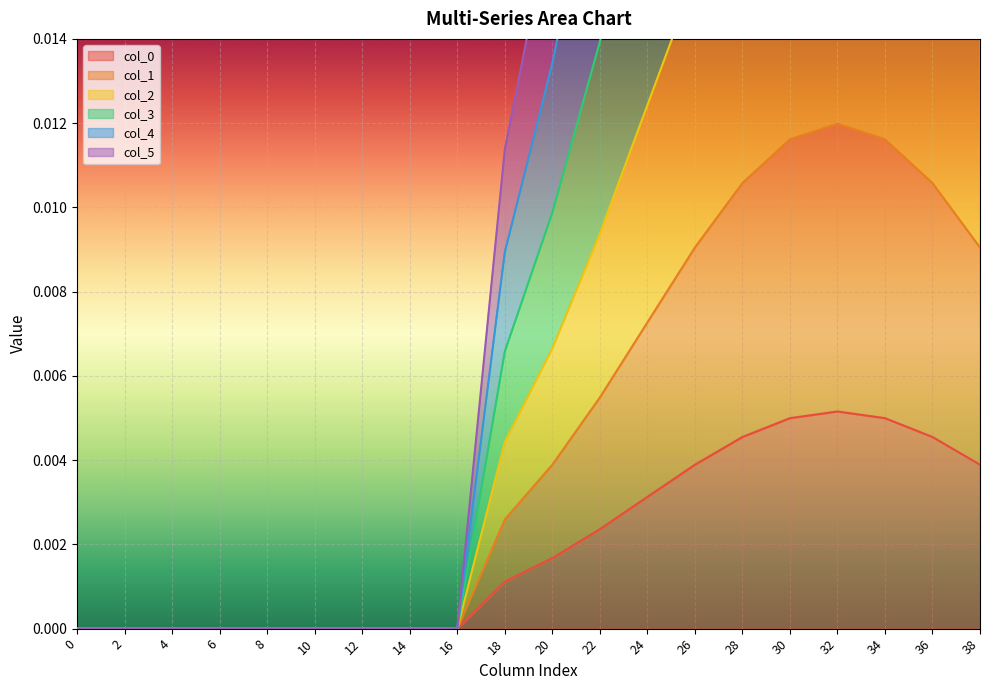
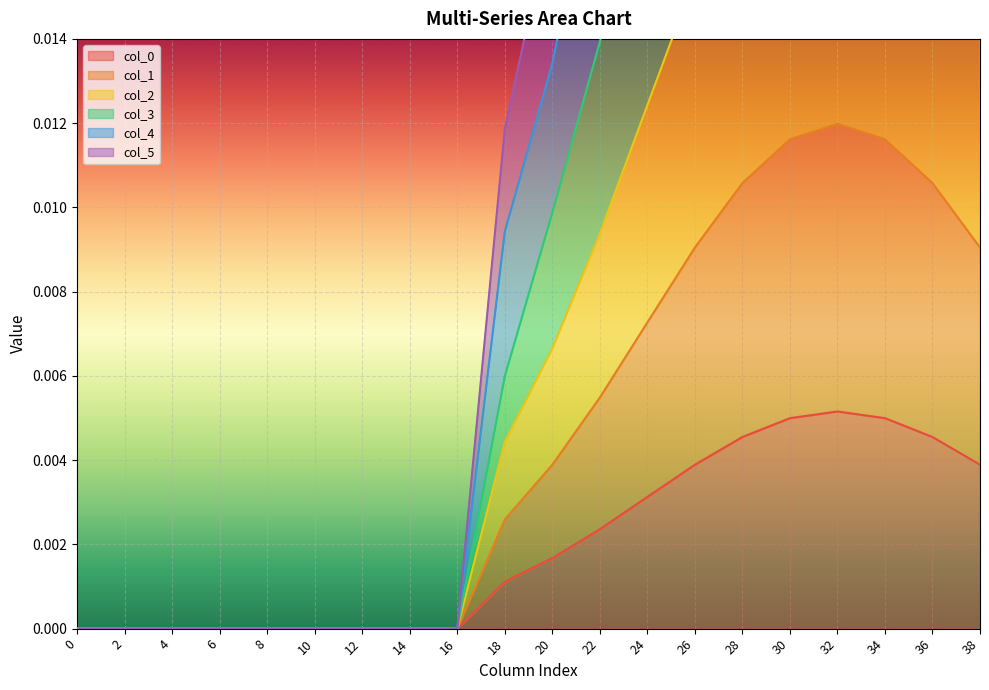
  {
    "col_3": {
-     "18": 0.0021,
+     "18": 0.0016,
      "20": 0.0032,
      "22": 0.0045
    },
    "col_4": {
-     "18": 0.0024,
+     "18": 0.0034,
      "20": 0.0035
    },
    "col_5": {
      "18": 0.0024
    }
  }
